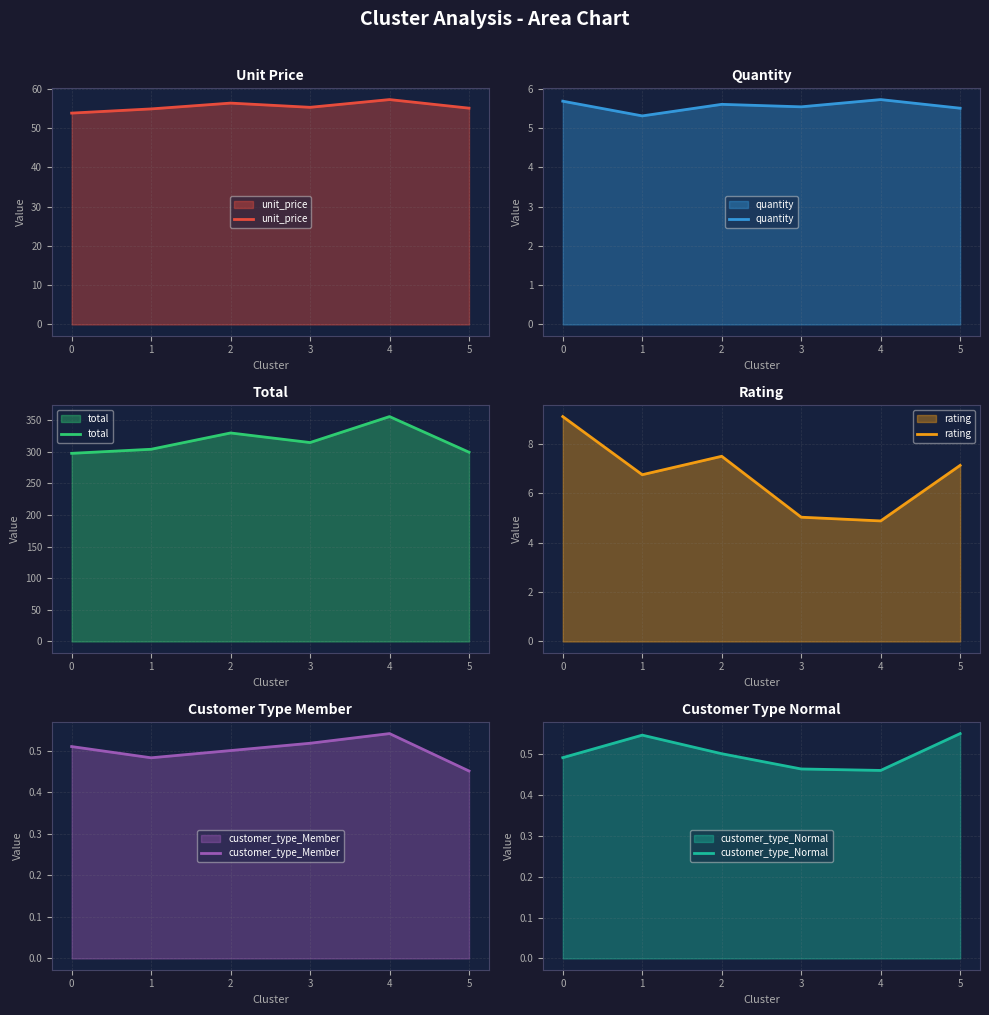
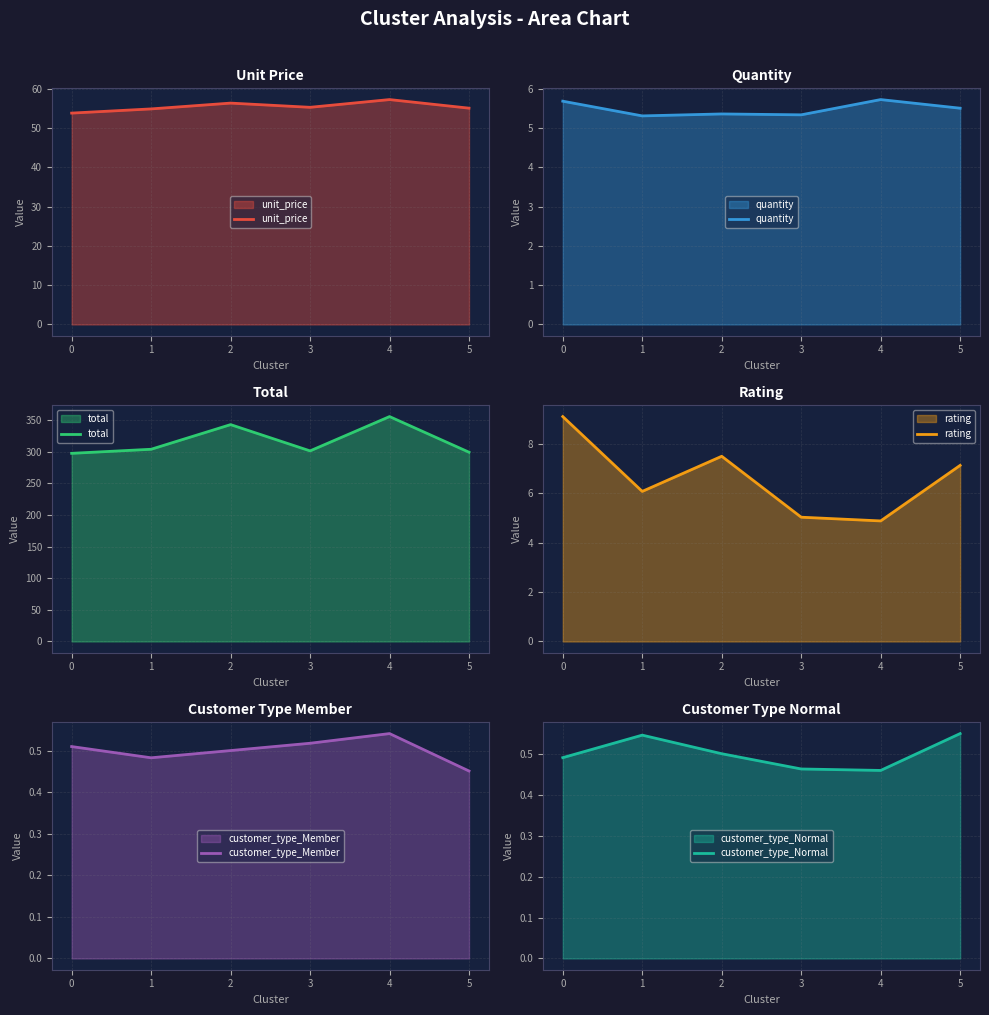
  {
    "Unit Price": {
      "0": 54,
      "1": 55,
      "2": 56,
      "3": 55,
      "4": 57,
      "5": 55
    },
    "Quantity": {
      "0": 5.7,
      "1": 5.3,
-     "2": 5.6,
-     "3": 5.5,
+     "2": 5.4,
+     "3": 5.3,
      "4": 5.7,
      "5": 5.5
    },
    "Total": {
      "0": 300,
      "1": 300,
-     "2": 330,
-     "3": 310,
+     "2": 340,
+     "3": 300,
      "4": 360,
      "5": 300
    },
    "Rating": {
      "0": 9.1,
-     "1": 6.7,
+     "1": 6.1,
      "2": 7.5,
      "3": 5.0,
      "4": 4.9,
      "5": 7.1
    },
    "Customer Type Member": {
      "0": 0.51,
      "1": 0.48,
      "2": 0.50,
      "3": 0.52,
      "4": 0.54,
      "5": 0.45
    },
    "Customer Type Normal": {
      "0": 0.49,
      "1": 0.55,
      "2": 0.50,
      "3": 0.46,
      "4": 0.46,
      "5": 0.55
    }
  }
